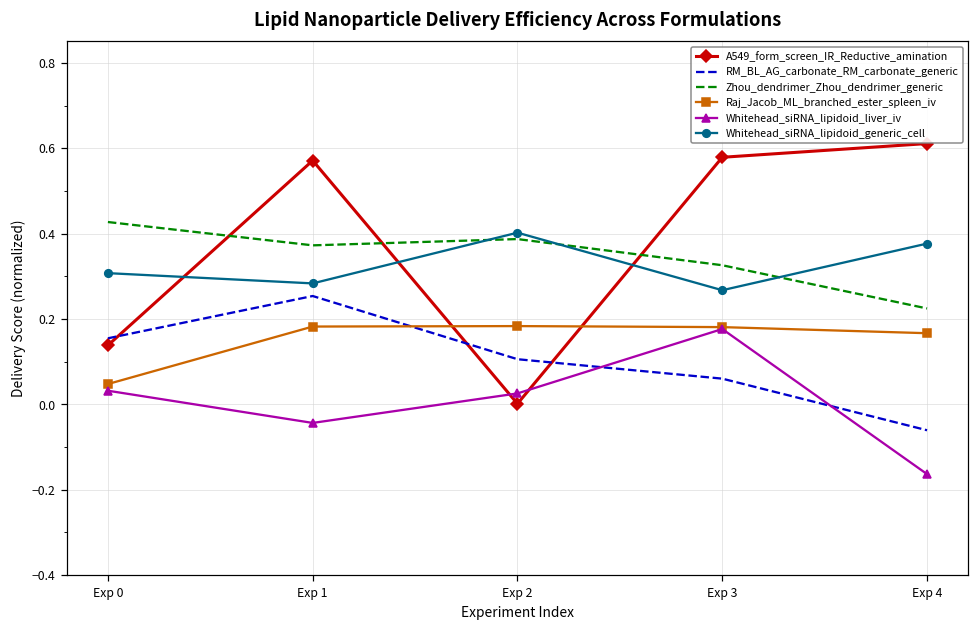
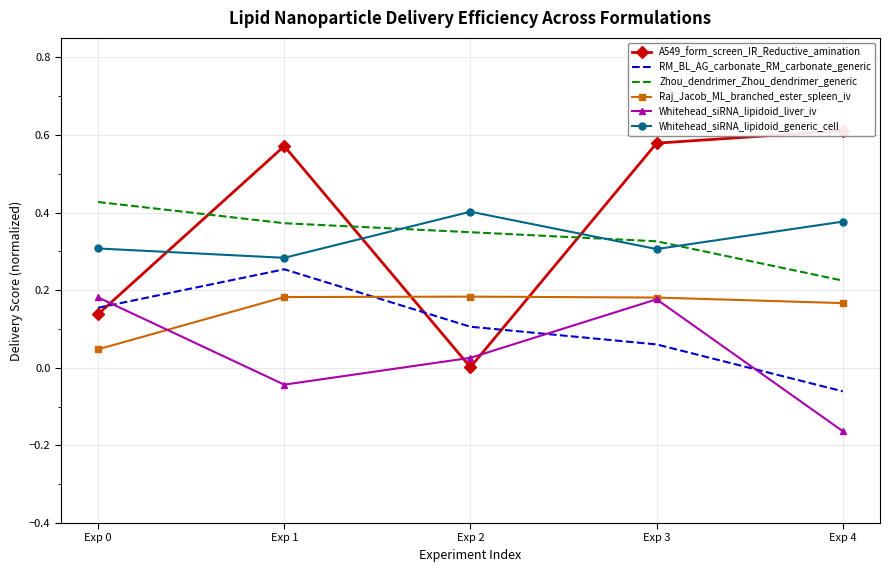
  {
    "A549_form_screen_IR_Reductive_amination": {
      "Exp 0": 0.14,
      "Exp 1": 0.57,
      "Exp 2": 0.00,
      "Exp 3": 0.58
    },
    "RM_BL_AG_carbonate_RM_carbonate_generic": {
      "Exp 0": 0.15,
      "Exp 1": 0.25,
      "Exp 2": 0.11,
      "Exp 3": 0.06,
      "Exp 4": -0.06
    },
    "Zhou_dendrimer_Zhou_dendrimer_generic": {
      "Exp 0": 0.43,
      "Exp 1": 0.37,
-     "Exp 2": 0.39,
+     "Exp 2": 0.35,
      "Exp 3": 0.33,
      "Exp 4": 0.22
    },
    "Raj_Jacob_ML_branched_ester_spleen_iv": {
      "Exp 0": 0.05,
      "Exp 1": 0.18,
      "Exp 2": 0.18,
      "Exp 4": 0.17
    },
    "Whitehead_siRNA_lipidoid_liver_iv": {
-     "Exp 0": 0.03,
+     "Exp 0": 0.18,
      "Exp 1": -0.04,
      "Exp 2": 0.03,
      "Exp 4": -0.16
    },
    "Whitehead_siRNA_lipidoid_generic_cell": {
      "Exp 0": 0.31,
      "Exp 1": 0.28,
      "Exp 2": 0.40,
-     "Exp 3": 0.27,
+     "Exp 3": 0.31,
      "Exp 4": 0.38
    }
  }
